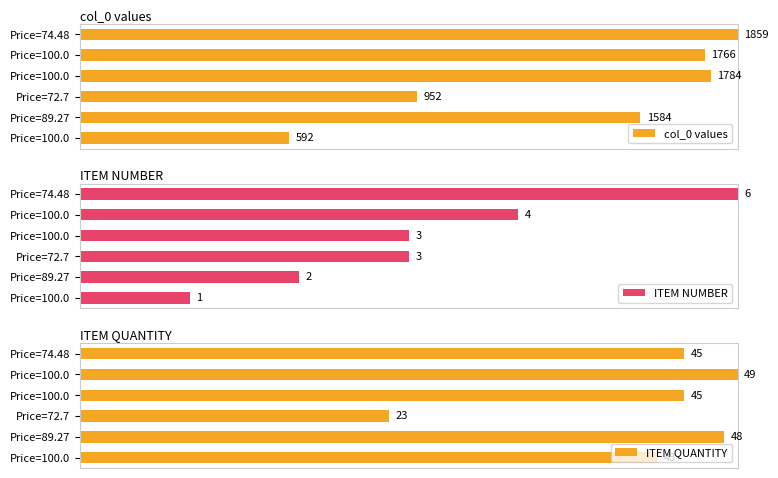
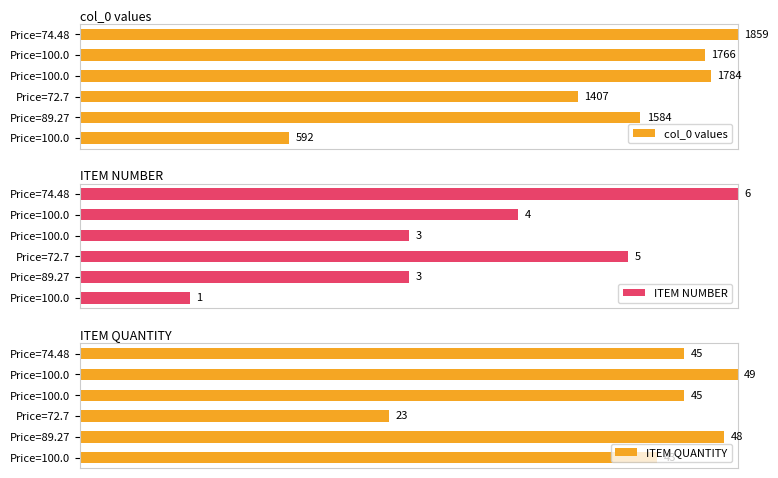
  {
    "col_0 values": {
-     "Price=72.7": 952
+     "Price=72.7": 1407
    },
    "ITEM NUMBER": {
-     "Price=72.7": 3,
-     "Price=89.27": 2
+     "Price=72.7": 5,
+     "Price=89.27": 3
    }
  }
